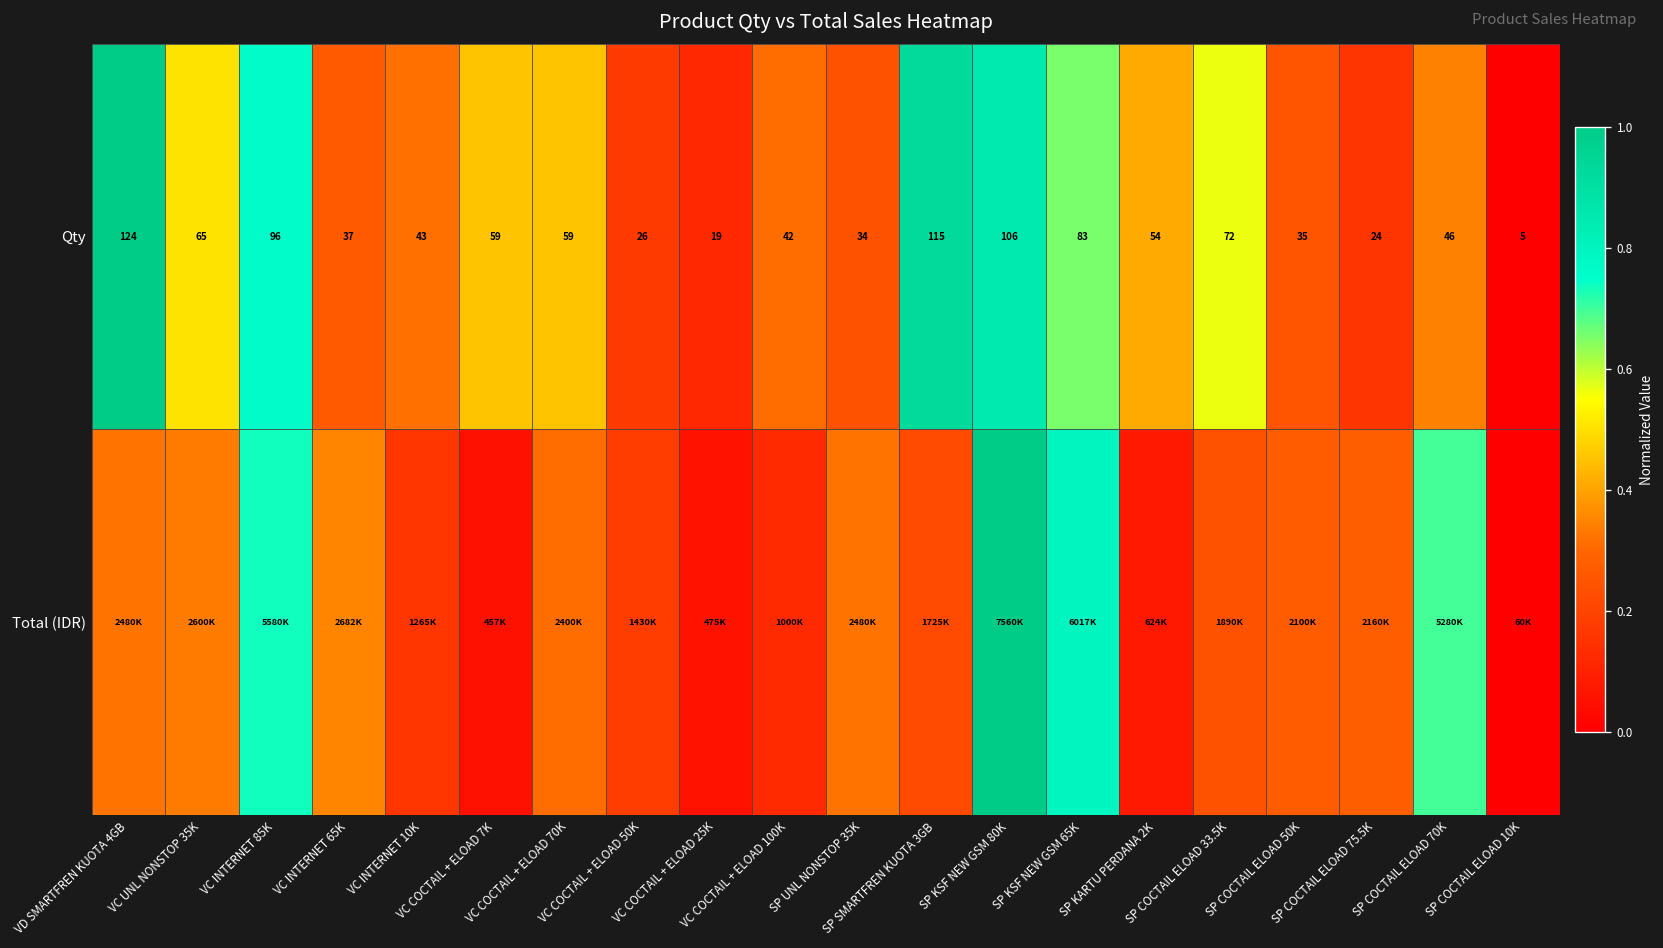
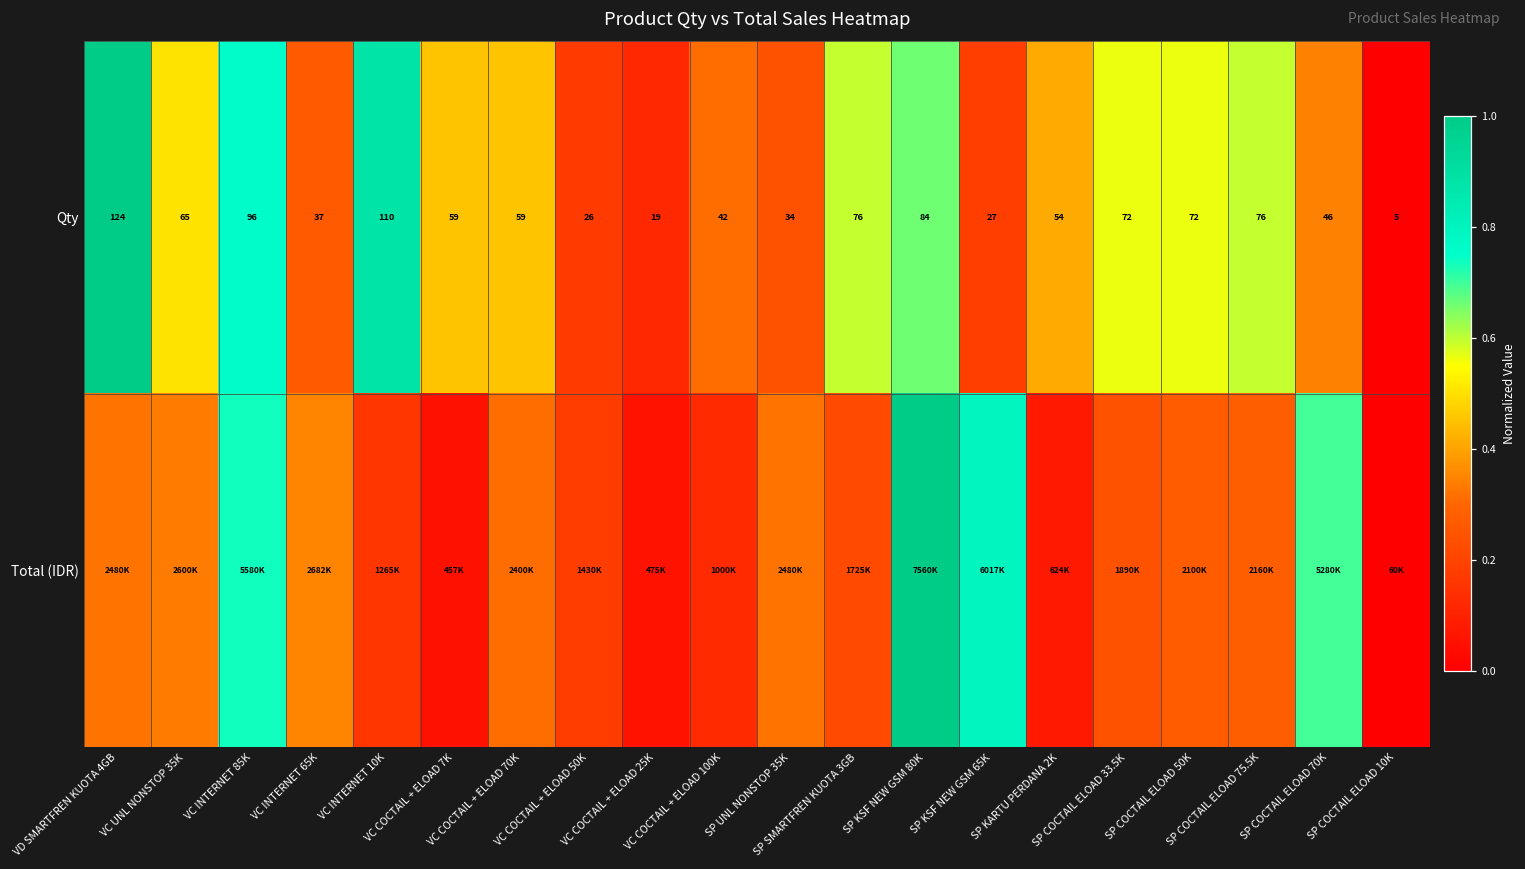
  {
    "Qty": {
      "VD SMARTFREN KUOTA 4GB": "124",
      "VC UNL NONSTOP 35K": "65",
      "VC INTERNET 85K": "96",
      "VC INTERNET 65K": "37",
-     "VC INTERNET 10K": "43",
+     "VC INTERNET 10K": "110",
      "VC COCTAIL + ELOAD 7K": "59",
      "VC COCTAIL + ELOAD 70K": "59",
      "VC COCTAIL + ELOAD 50K": "26",
      "VC COCTAIL + ELOAD 25K": "19",
      "VC COCTAIL + ELOAD 100K": "42",
      "SP UNL NONSTOP 35K": "34",
-     "SP SMARTFREN KUOTA 3GB": "115",
-     "SP KSF NEW GSM 80K": "106",
-     "SP KSF NEW GSM 65K": "83",
+     "SP SMARTFREN KUOTA 3GB": "76",
+     "SP KSF NEW GSM 80K": "84",
+     "SP KSF NEW GSM 65K": "27",
      "SP KARTU PERDANA 2K": "54",
      "SP COCTAIL ELOAD 33.5K": "72",
-     "SP COCTAIL ELOAD 50K": "35",
-     "SP COCTAIL ELOAD 75.5K": "24",
+     "SP COCTAIL ELOAD 50K": "72",
+     "SP COCTAIL ELOAD 75.5K": "76",
      "SP COCTAIL ELOAD 70K": "46",
      "SP COCTAIL ELOAD 10K": "5"
    },
    "Total (IDR)": {
      "VD SMARTFREN KUOTA 4GB": "2480K",
      "VC UNL NONSTOP 35K": "2600K",
      "VC INTERNET 85K": "5580K",
      "VC INTERNET 65K": "2682K",
      "VC INTERNET 10K": "1265K",
      "VC COCTAIL + ELOAD 7K": "457K",
      "VC COCTAIL + ELOAD 70K": "2400K",
      "VC COCTAIL + ELOAD 50K": "1430K",
      "VC COCTAIL + ELOAD 25K": "475K",
      "VC COCTAIL + ELOAD 100K": "1000K",
      "SP UNL NONSTOP 35K": "2480K",
      "SP SMARTFREN KUOTA 3GB": "1725K",
      "SP KSF NEW GSM 80K": "7560K",
      "SP KSF NEW GSM 65K": "6017K",
      "SP KARTU PERDANA 2K": "624K",
      "SP COCTAIL ELOAD 33.5K": "1890K",
      "SP COCTAIL ELOAD 50K": "2100K",
      "SP COCTAIL ELOAD 75.5K": "2160K",
      "SP COCTAIL ELOAD 70K": "5280K",
      "SP COCTAIL ELOAD 10K": "60K"
    }
  }
